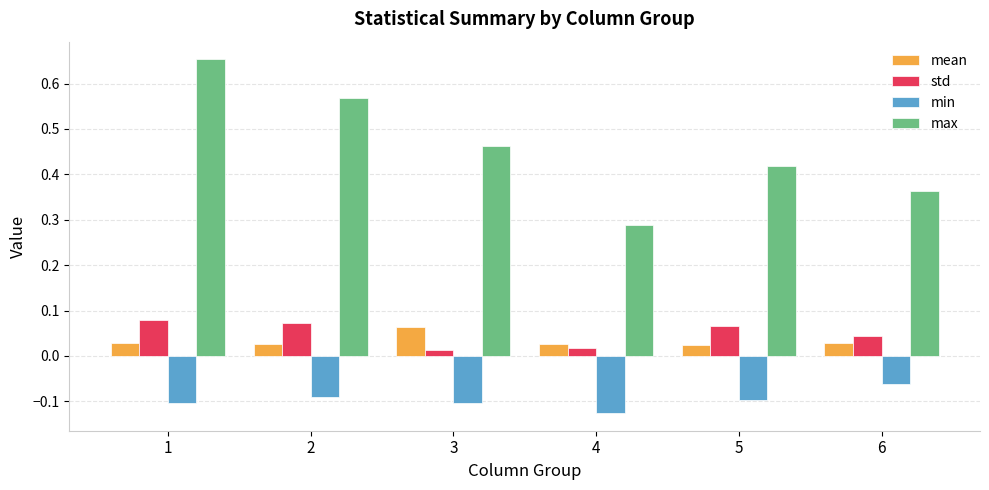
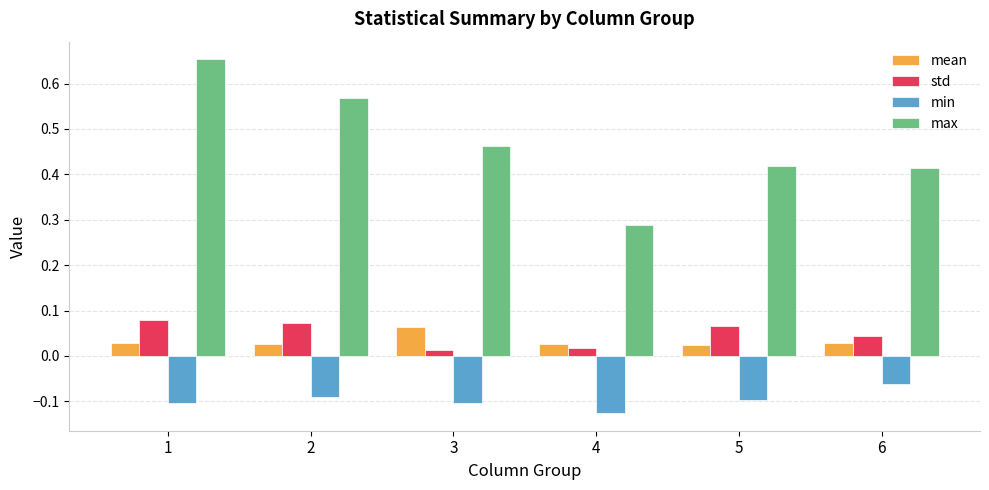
  {
    "mean": {
      "1": 0.03,
      "2": 0.03,
      "3": 0.06,
      "4": 0.03,
      "5": 0.02,
      "6": 0.03
    },
    "std": {
      "1": 0.08,
      "2": 0.07,
      "3": 0.01,
      "4": 0.02,
      "5": 0.07,
      "6": 0.04
    },
    "min": {
      "1": -0.10,
      "2": -0.09,
      "3": -0.10,
      "4": -0.13,
      "5": -0.10,
      "6": -0.06
    },
    "max": {
      "1": 0.65,
      "2": 0.57,
      "3": 0.46,
      "4": 0.29,
      "5": 0.42,
-     "6": 0.36
+     "6": 0.41
    }
  }
